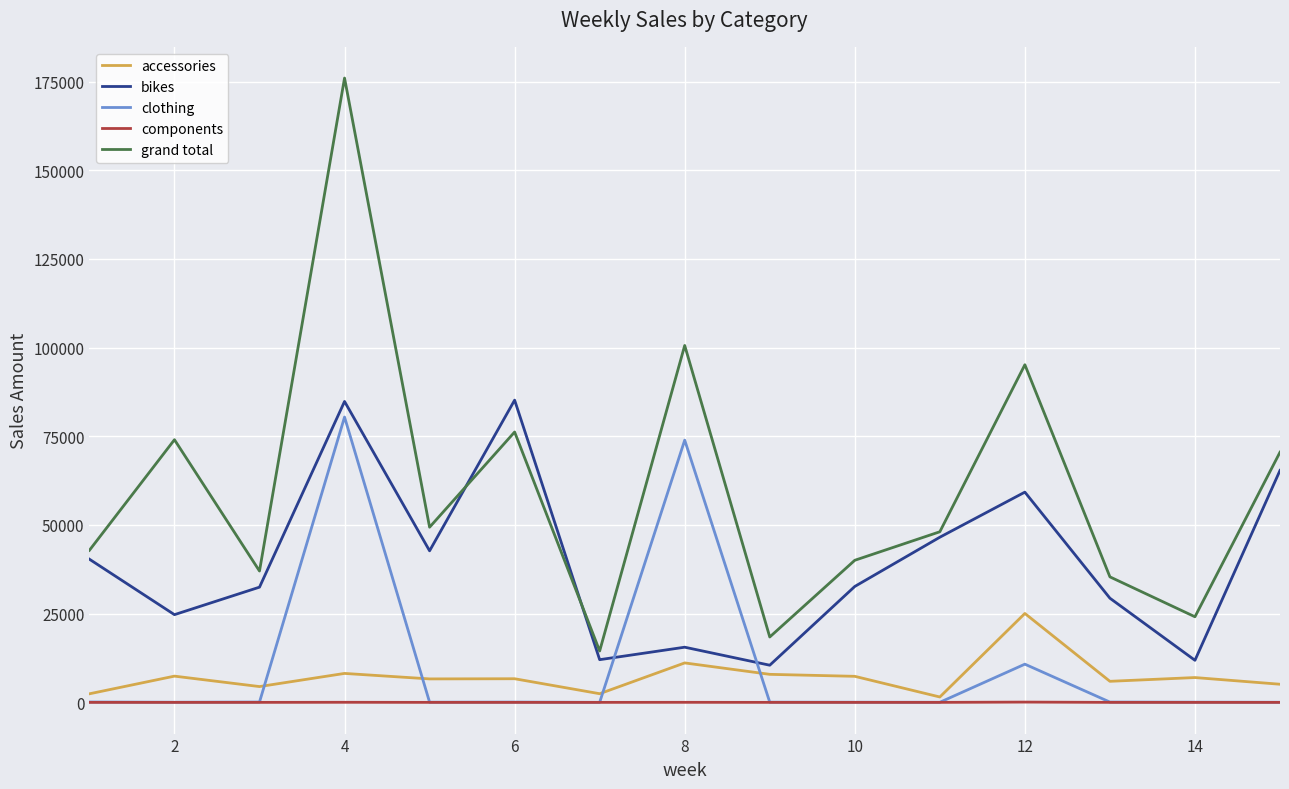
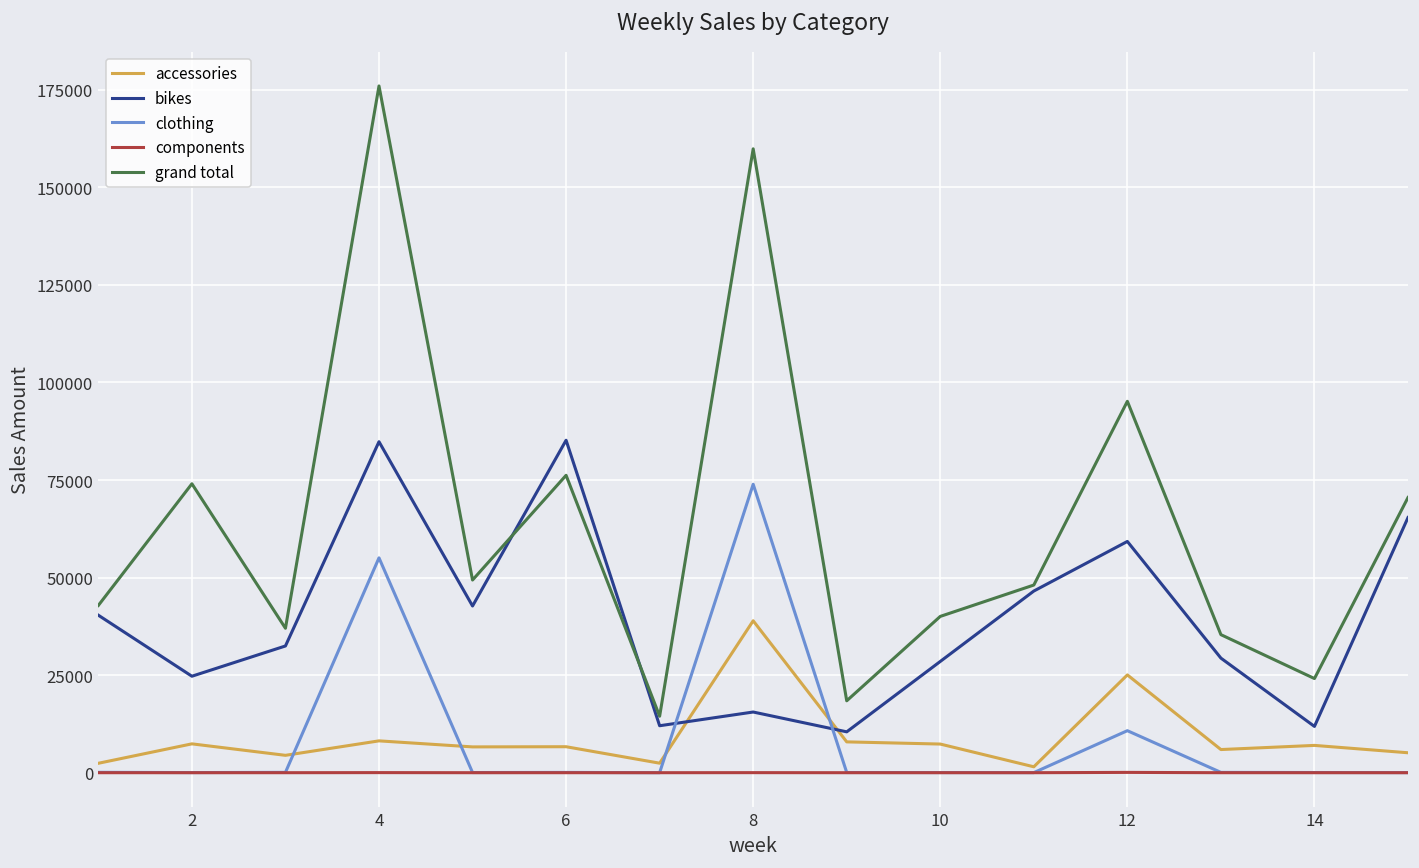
  {
    "accessories": {
      "2": 7000,
      "4": 8000,
      "6": 7000,
-     "8": 11000,
+     "8": 39000,
      "10": 7000,
      "12": 25000,
      "14": 7000
    },
    "bikes": {
      "2": 25000,
      "4": 85000,
      "6": 85000,
      "8": 16000,
-     "10": 33000,
+     "10": 29000,
      "12": 59000,
      "14": 12000
    },
    "clothing": {
-     "4": 80000,
+     "4": 55000,
      "8": 74000,
      "12": 11000
    },
    "components": {
      "4": 0,
      "8": 0,
      "12": 0
    },
    "grand total": {
      "2": 74000,
      "4": 176000,
      "6": 76000,
-     "8": 101000,
+     "8": 160000,
      "10": 40000,
      "12": 95000,
      "14": 24000
    }
  }
